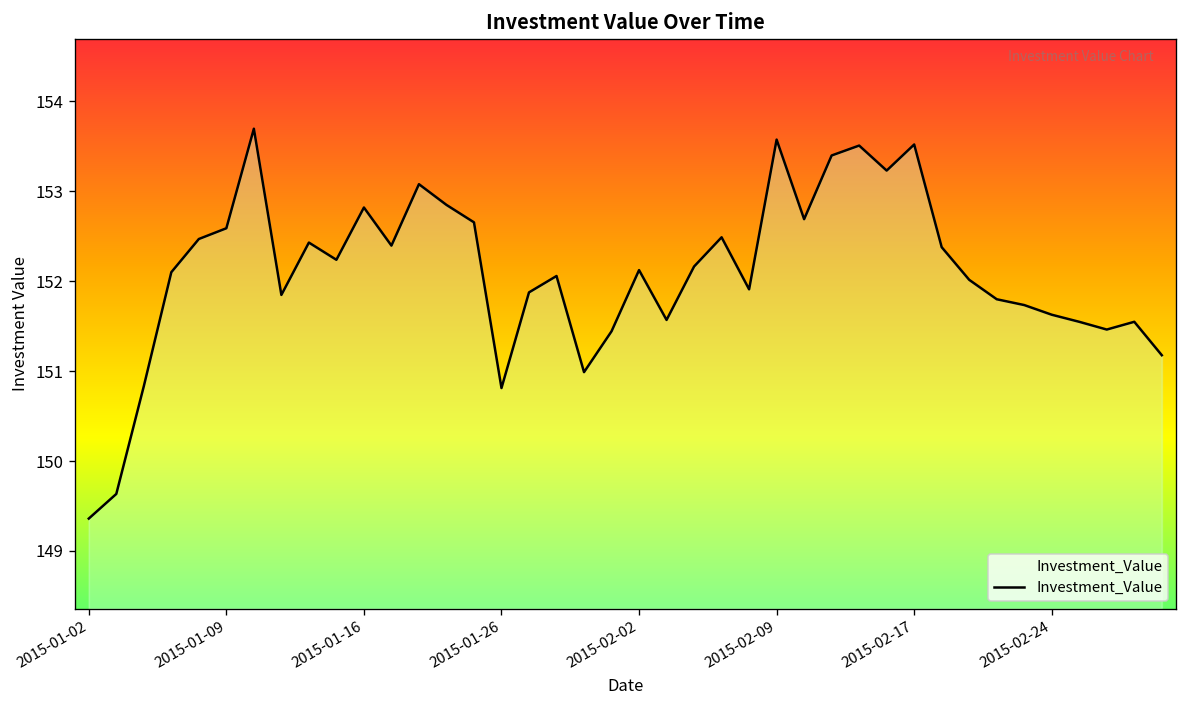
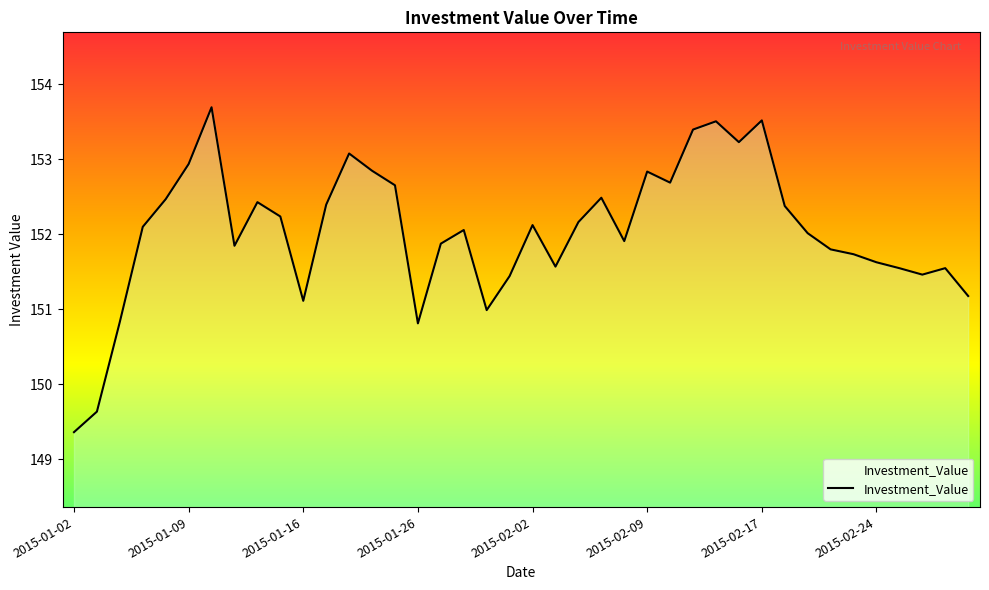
  {
    "2015-01-02": 149.4,
-   "2015-01-09": 152.6,
-   "2015-01-16": 152.8,
+   "2015-01-09": 152.9,
+   "2015-01-16": 151.1,
    "2015-01-26": 150.8,
    "2015-02-02": 152.1,
-   "2015-02-09": 153.6,
+   "2015-02-09": 152.8,
    "2015-02-17": 153.5,
    "2015-02-24": 151.6
  }
